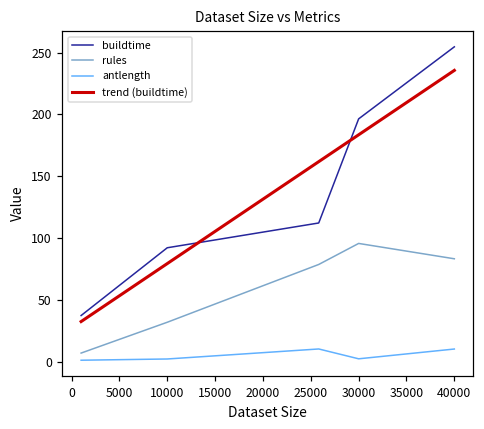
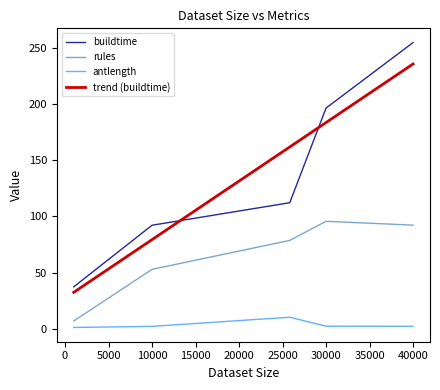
  {
    "buildtime": {
      "10000": 92,
      "30000": 196,
      "40000": 255
    },
    "rules": {
-     "10000": 32,
+     "10000": 53,
      "30000": 96,
-     "40000": 83
+     "40000": 92
    },
    "antlength": {
      "10000": 2,
      "30000": 2,
-     "40000": 10
+     "40000": 2
    },
    "trend (buildtime)": {
      "10000": 79,
      "30000": 184,
      "40000": 236
    }
  }
